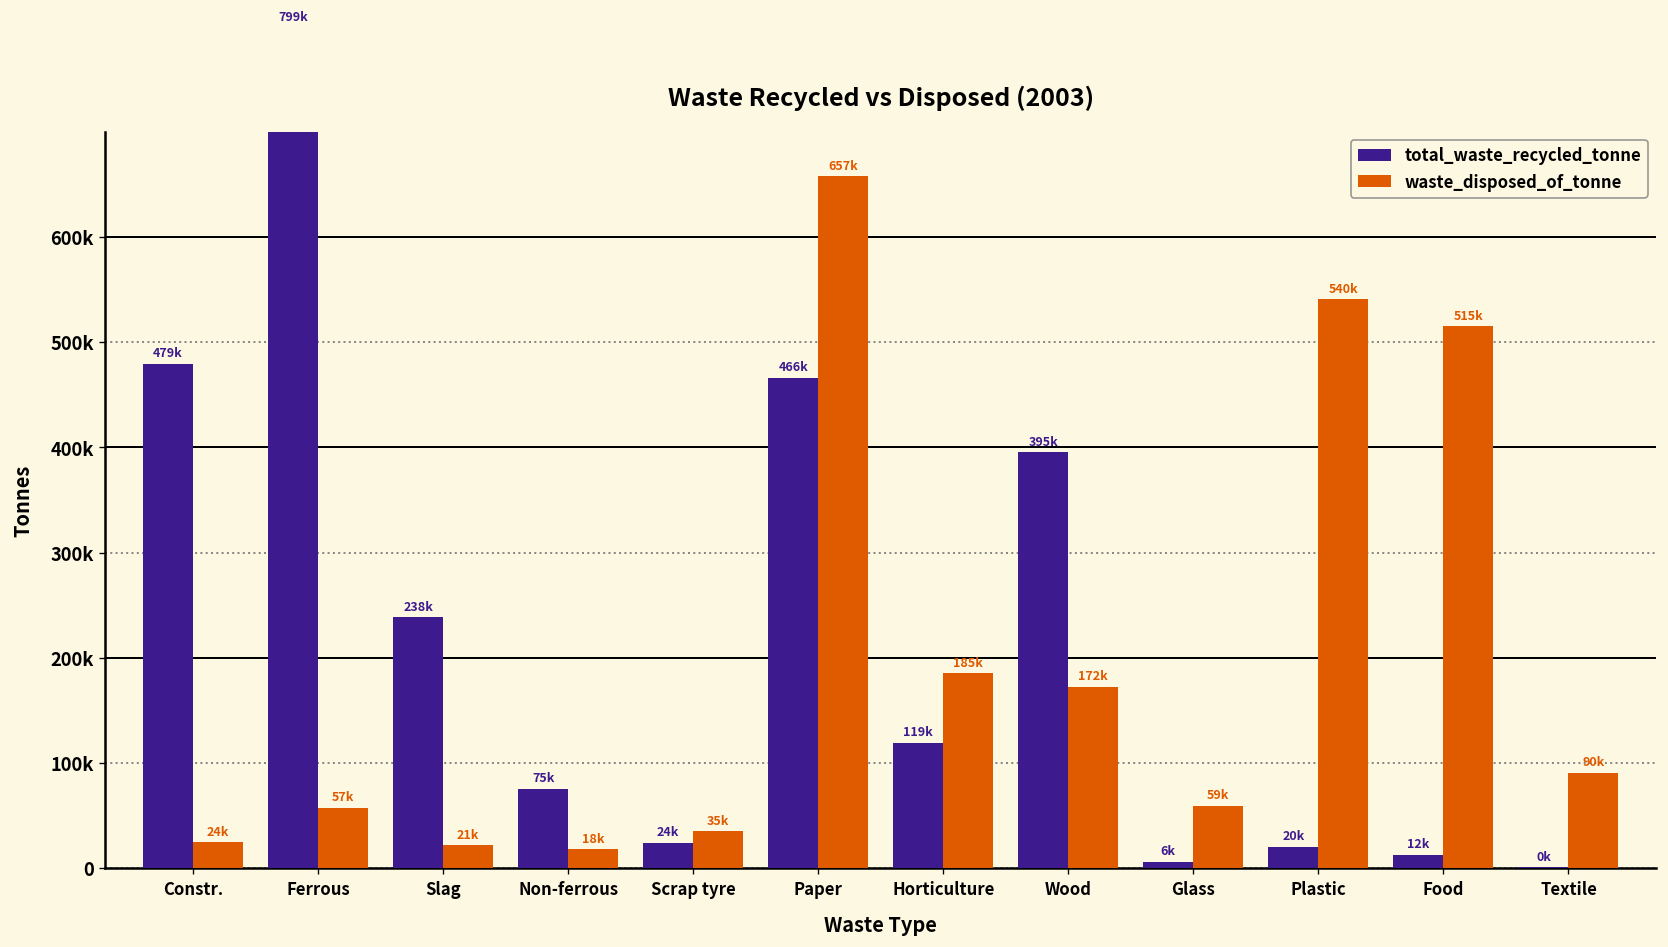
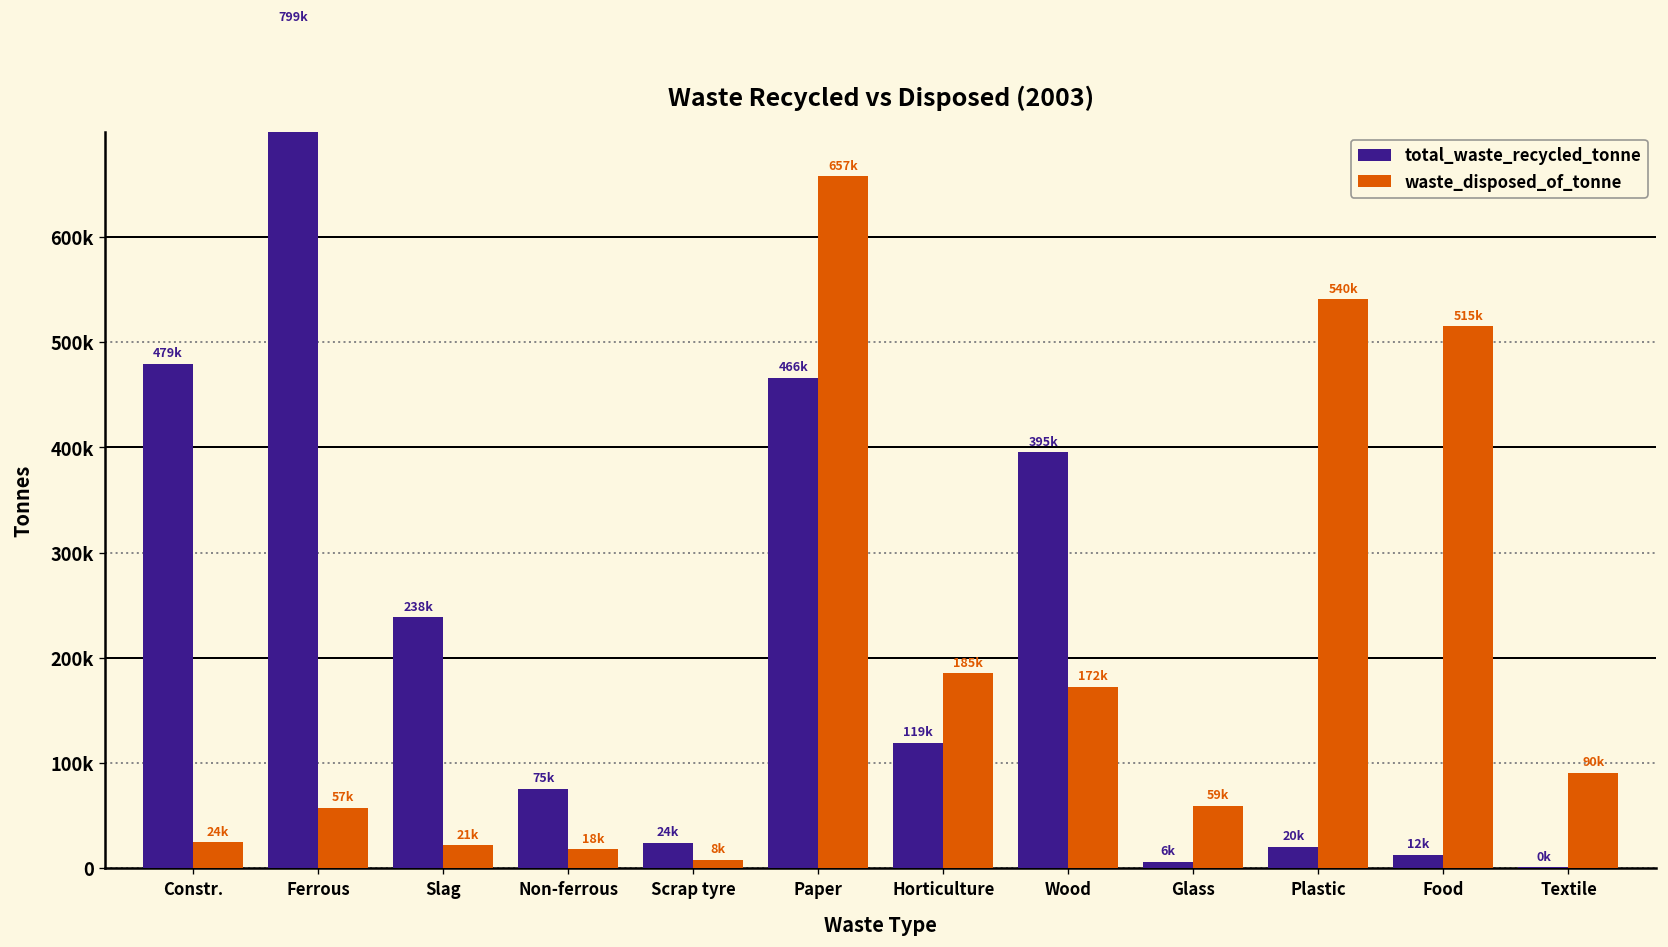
  {
    "total_waste_recycled_tonne": {
      "Slag": "238k",
      "Scrap tyre": "24k",
      "Paper": "466k",
      "Horticulture": "119k",
      "Wood": "395k",
      "Glass": "6k",
      "Plastic": "20k"
    },
    "waste_disposed_of_tonne": {
      "Non-ferrous": "18k",
-     "Scrap tyre": "35k",
+     "Scrap tyre": "8k",
      "Horticulture": "185k",
      "Glass": "59k",
      "Food": "515k"
    }
  }
